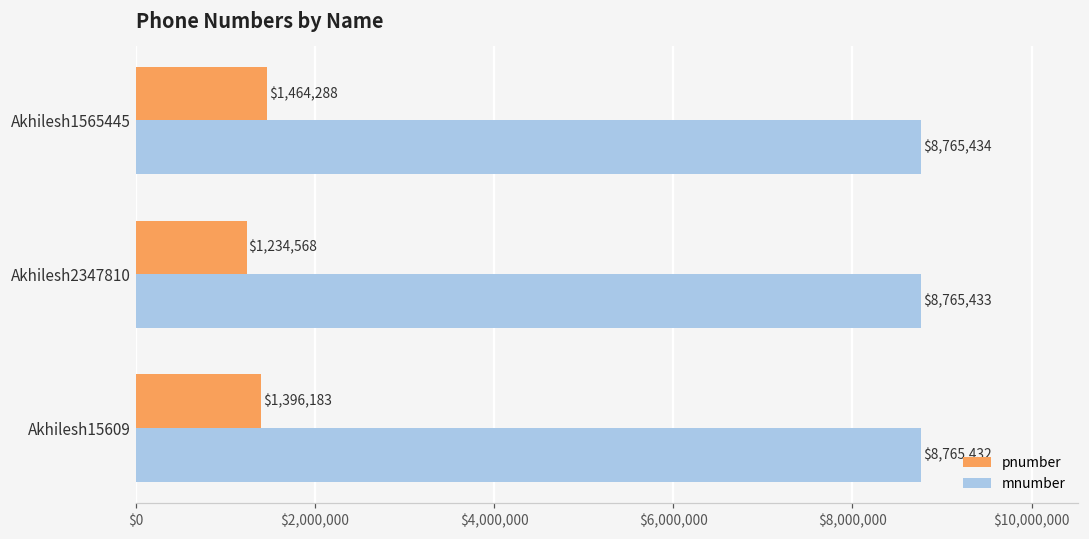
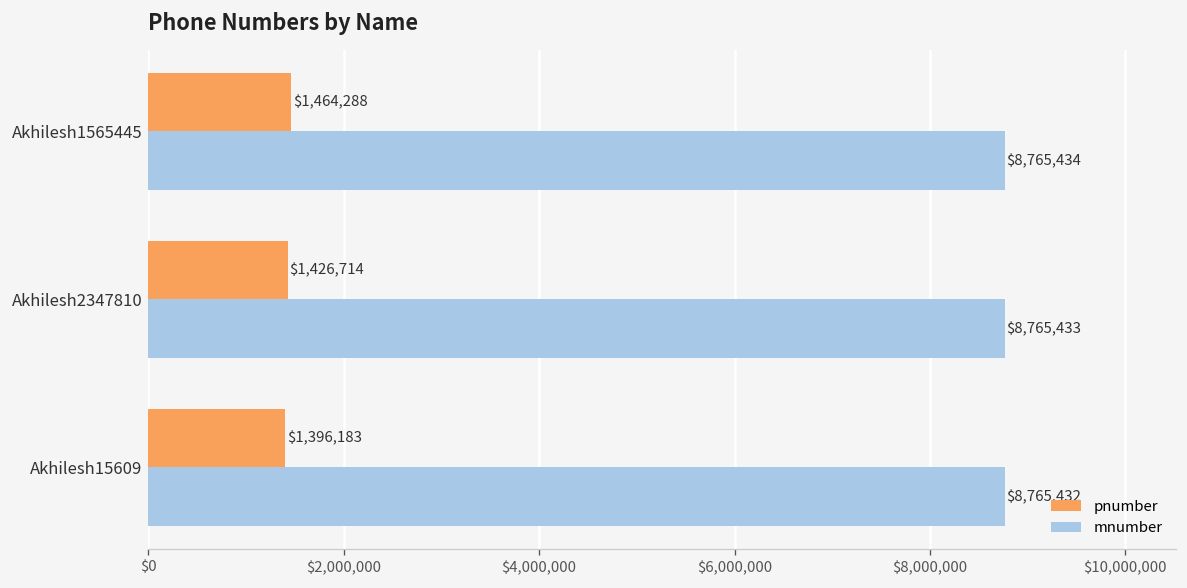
  {
    "pnumber": {
      "Akhilesh1565445": "$1,464,288",
-     "Akhilesh2347810": "$1,234,568",
+     "Akhilesh2347810": "$1,426,714",
      "Akhilesh15609": "$1,396,183"
    },
    "mnumber": {
      "Akhilesh1565445": "$8,765,434",
      "Akhilesh2347810": "$8,765,433",
      "Akhilesh15609": "$8,765,432"
    }
  }
